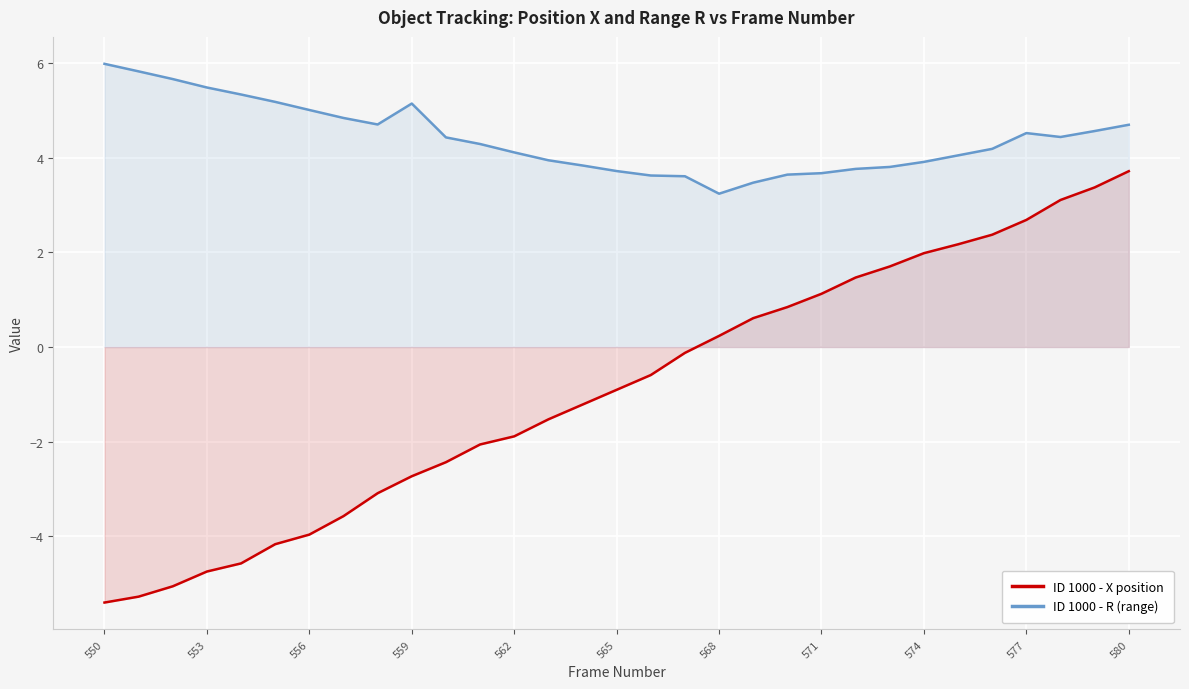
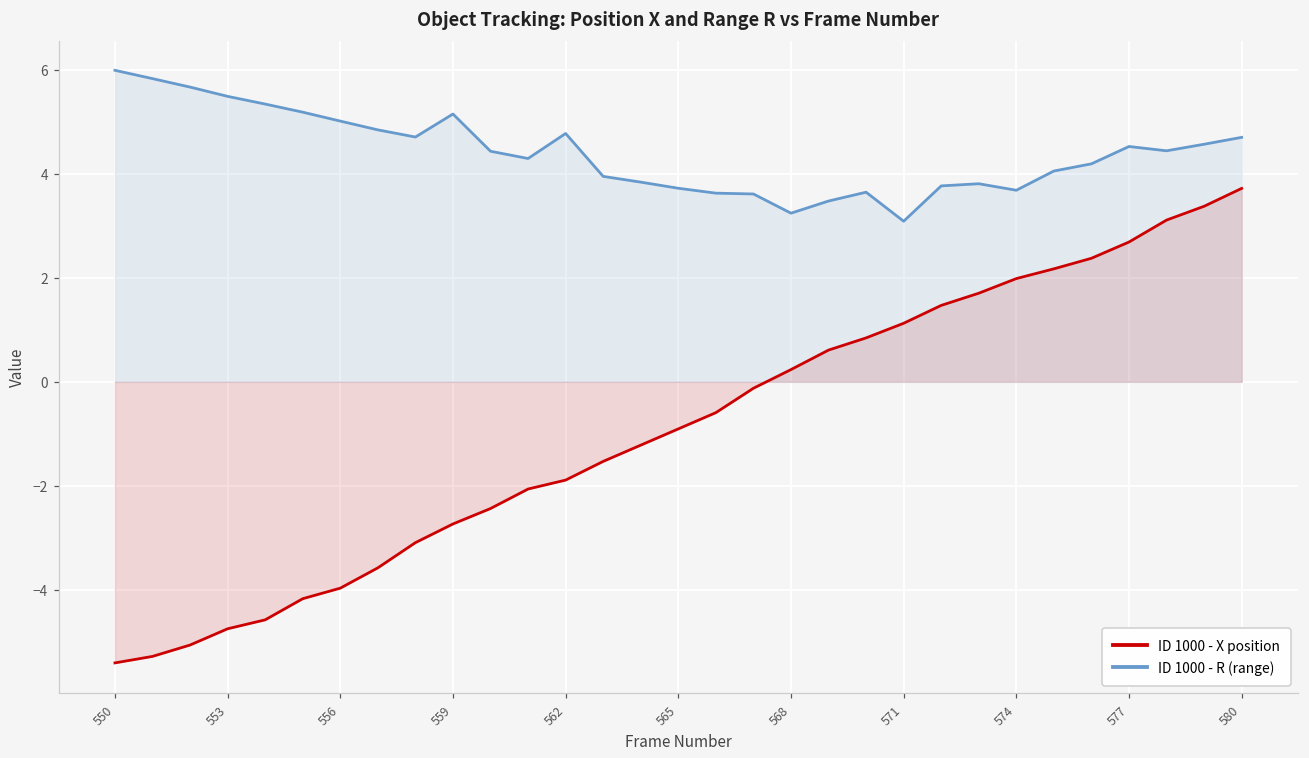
  {
    "ID 1000 - R (range)": {
      "550": 6.0,
      "553": 5.5,
      "556": 5.0,
      "559": 5.1,
-     "562": 4.1,
+     "562": 4.8,
      "565": 3.7,
      "568": 3.2,
-     "571": 3.7,
-     "574": 3.9,
+     "571": 3.1,
+     "574": 3.7,
      "577": 4.5,
      "580": 4.7
    }
  }
